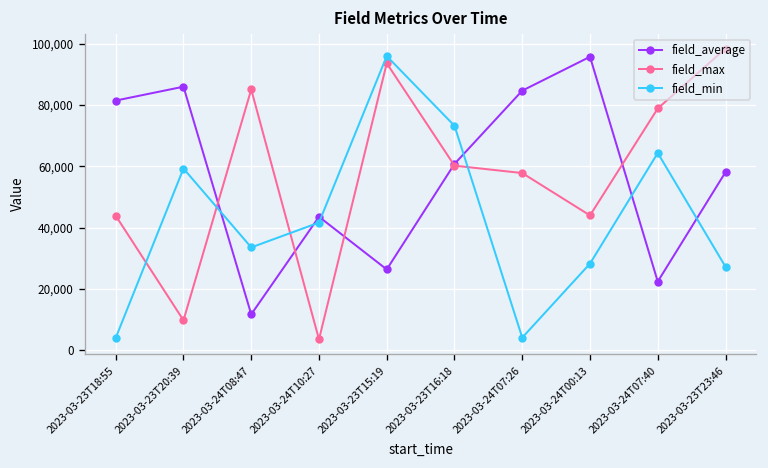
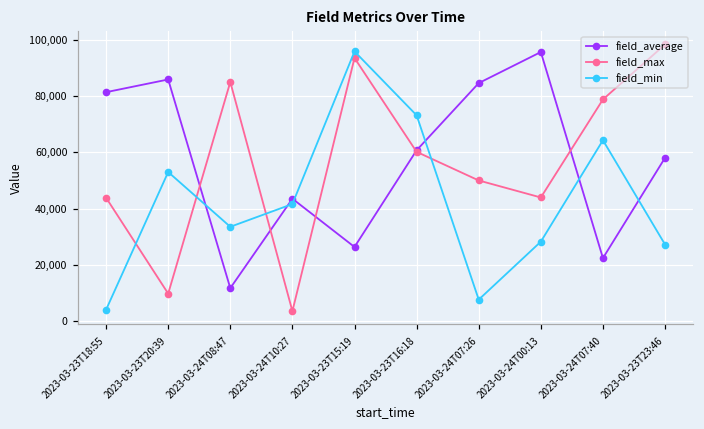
  {
    "field_average": {
      "2023-03-23T18:55": "81,000",
      "2023-03-23T20:39": "86,000",
      "2023-03-24T08:47": "12,000",
      "2023-03-24T10:27": "44,000",
      "2023-03-23T15:19": "26,000",
      "2023-03-24T07:26": "85,000",
      "2023-03-24T00:13": "96,000",
      "2023-03-24T07:40": "22,000",
      "2023-03-23T23:46": "58,000"
    },
    "field_max": {
      "2023-03-23T18:55": "44,000",
      "2023-03-23T20:39": "10,000",
      "2023-03-24T08:47": "85,000",
      "2023-03-24T10:27": "4,000",
      "2023-03-23T15:19": "94,000",
-     "2023-03-24T07:26": "58,000",
+     "2023-03-24T07:26": "50,000",
      "2023-03-24T00:13": "44,000",
      "2023-03-24T07:40": "79,000"
    },
    "field_min": {
      "2023-03-23T18:55": "4,000",
-     "2023-03-23T20:39": "59,000",
+     "2023-03-23T20:39": "53,000",
      "2023-03-24T08:47": "34,000",
      "2023-03-24T10:27": "42,000",
      "2023-03-23T15:19": "96,000",
      "2023-03-23T16:18": "73,000",
-     "2023-03-24T07:26": "4,000",
+     "2023-03-24T07:26": "8,000",
      "2023-03-24T00:13": "28,000",
      "2023-03-24T07:40": "64,000",
      "2023-03-23T23:46": "27,000"
    }
  }
